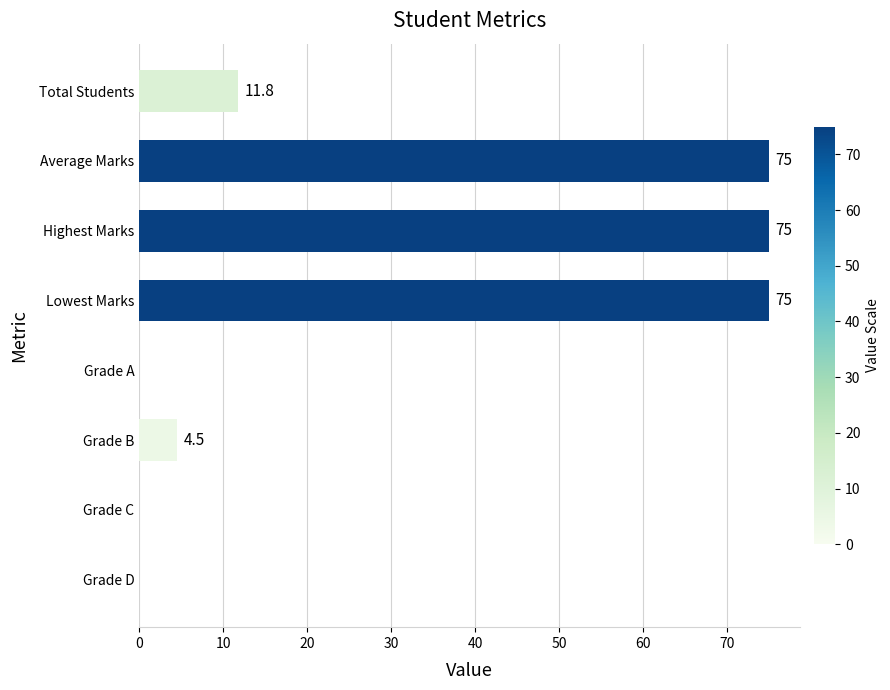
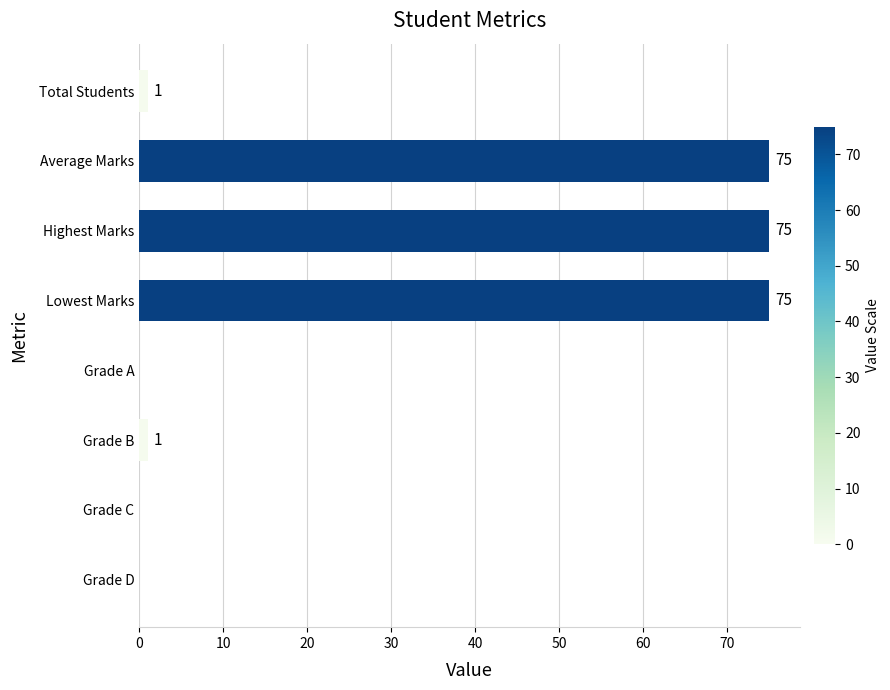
  {
-   "Total Students": 11.8,
+   "Total Students": 1,
    "Average Marks": 75,
    "Highest Marks": 75,
    "Lowest Marks": 75,
-   "Grade B": 4.5
+   "Grade B": 1
  }
